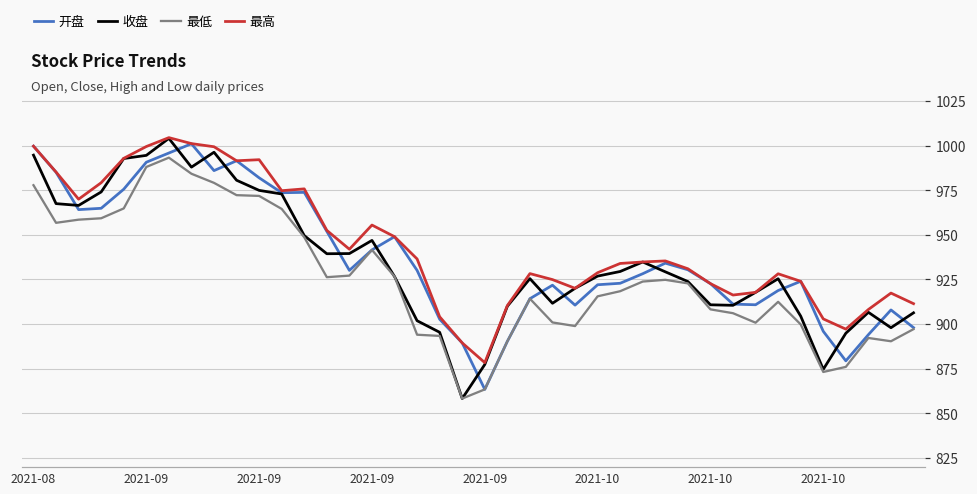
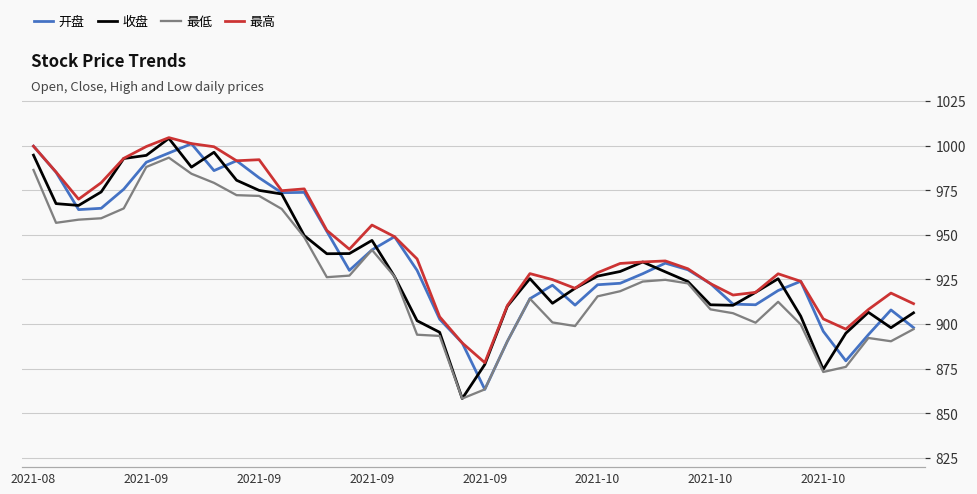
  {
    "收盘": {
      "2021-08": 995
    },
    "最低": {
-     "2021-08": 978
+     "2021-08": 986
    }
  }
